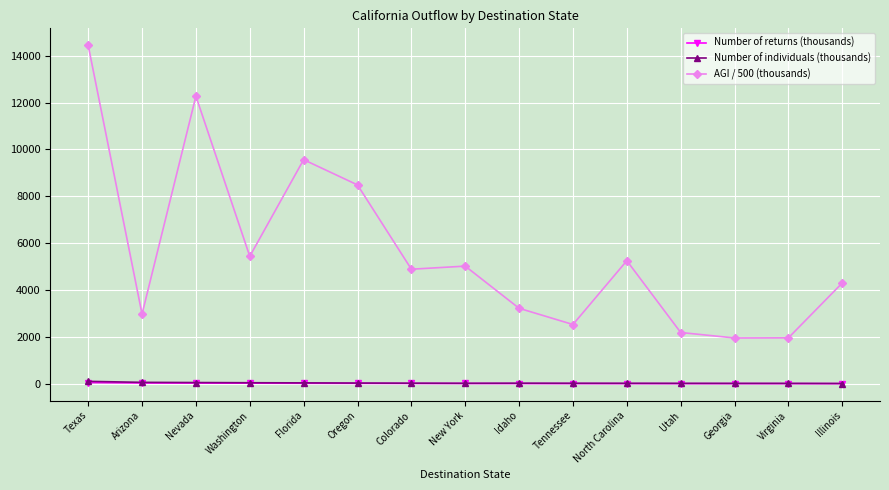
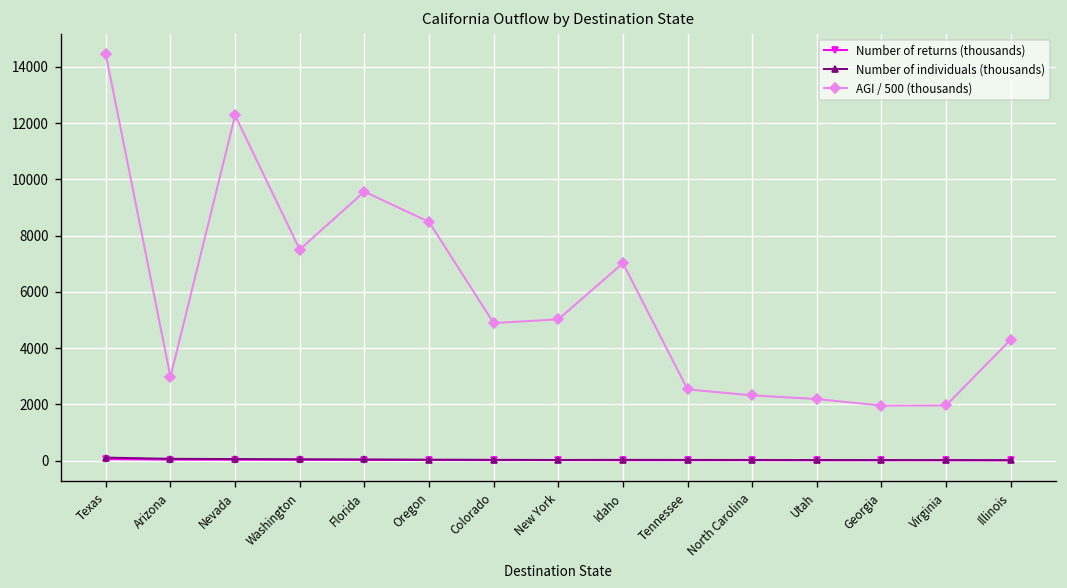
  {
    "AGI / 500 (thousands)": {
      "Texas": 14400,
      "Arizona": 3000,
      "Nevada": 12300,
-     "Washington": 5400,
+     "Washington": 7500,
      "Florida": 9600,
      "Oregon": 8500,
      "Colorado": 4900,
      "New York": 5000,
-     "Idaho": 3200,
+     "Idaho": 7000,
      "Tennessee": 2500,
-     "North Carolina": 5300,
+     "North Carolina": 2300,
      "Utah": 2200,
      "Georgia": 2000,
      "Virginia": 2000,
      "Illinois": 4300
    }
  }
